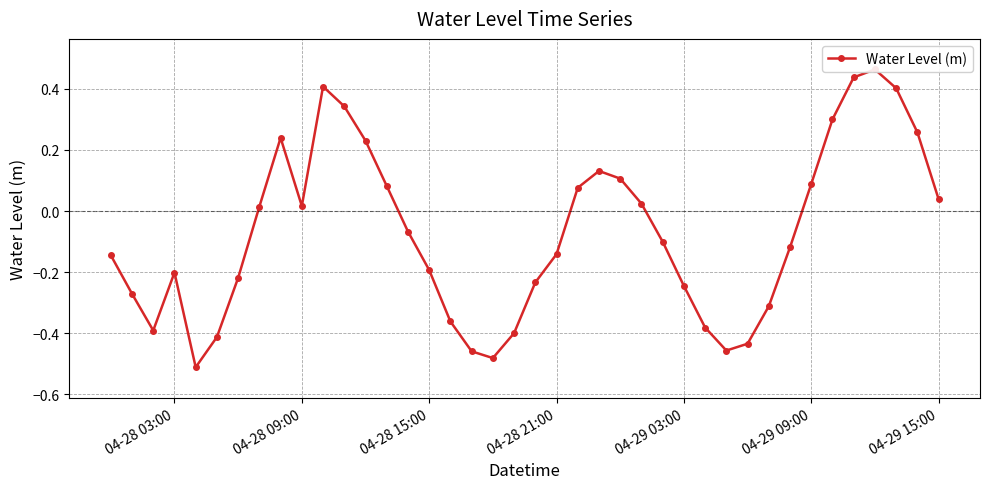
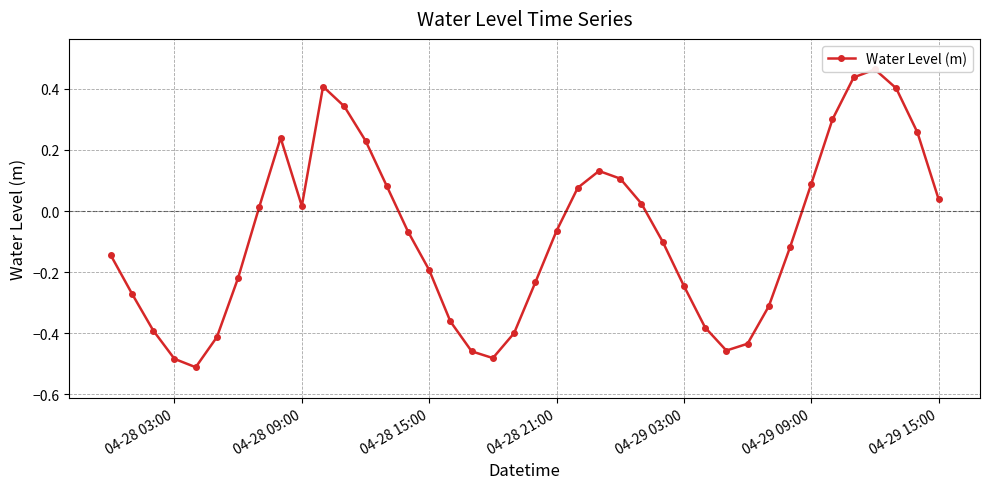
  {
-   "04-28 03:00": -0.20,
+   "04-28 03:00": -0.48,
    "04-28 09:00": 0.02,
    "04-28 15:00": -0.19,
-   "04-28 21:00": -0.14,
+   "04-28 21:00": -0.06,
    "04-29 03:00": -0.24,
    "04-29 09:00": 0.09,
    "04-29 15:00": 0.04
  }
